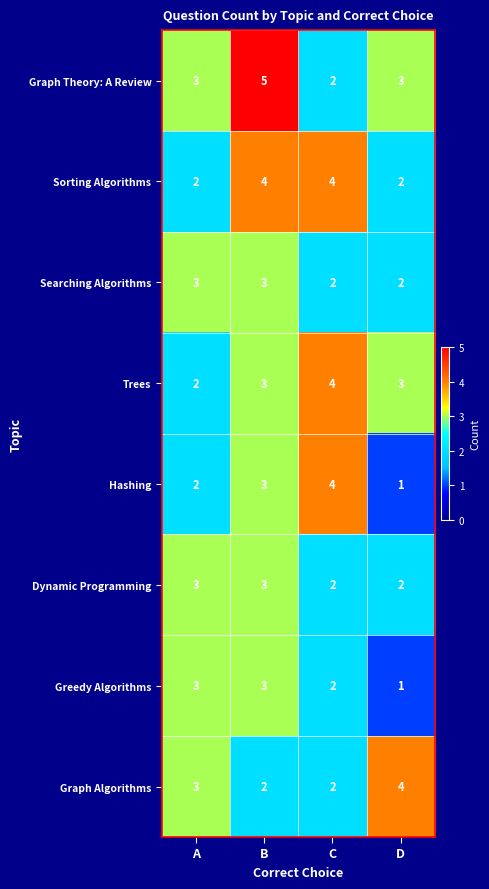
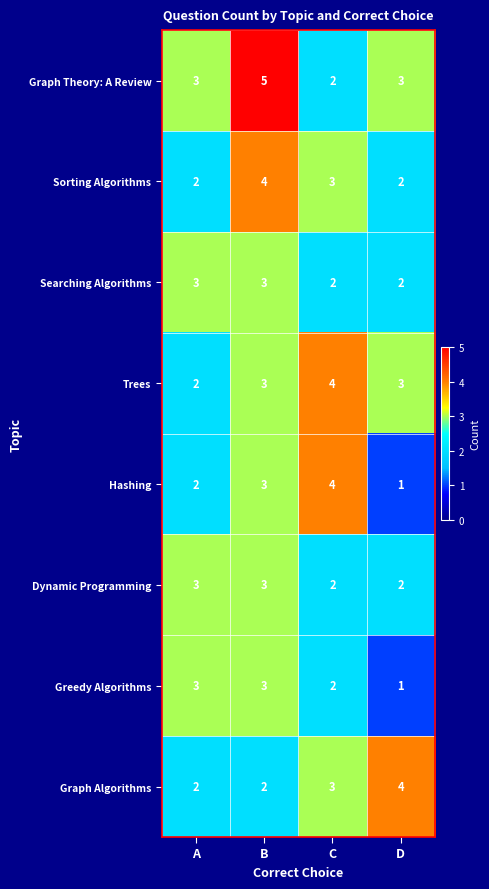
  {
    "Graph Theory: A Review": {
      "A": 3,
      "B": 5,
      "C": 2,
      "D": 3
    },
    "Sorting Algorithms": {
      "A": 2,
      "B": 4,
-     "C": 4,
+     "C": 3,
      "D": 2
    },
    "Searching Algorithms": {
      "A": 3,
      "B": 3,
      "C": 2,
      "D": 2
    },
    "Trees": {
      "A": 2,
      "B": 3,
      "C": 4,
      "D": 3
    },
    "Hashing": {
      "A": 2,
      "B": 3,
      "C": 4,
      "D": 1
    },
    "Dynamic Programming": {
      "A": 3,
      "B": 3,
      "C": 2,
      "D": 2
    },
    "Greedy Algorithms": {
      "A": 3,
      "B": 3,
      "C": 2,
      "D": 1
    },
    "Graph Algorithms": {
-     "A": 3,
+     "A": 2,
      "B": 2,
-     "C": 2,
+     "C": 3,
      "D": 4
    }
  }
